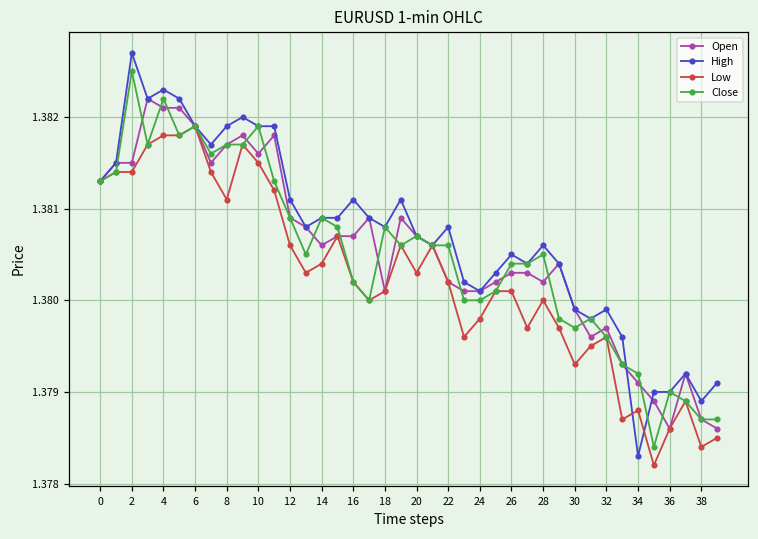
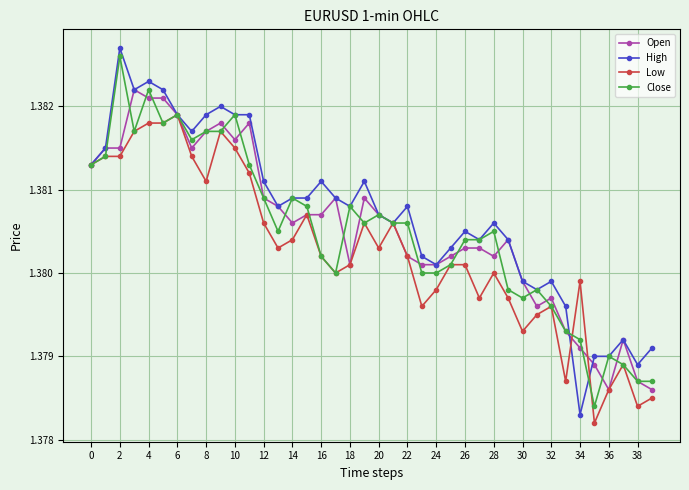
  {
    "Open": {
      "2": 1.3815,
      "4": 1.3821,
      "10": 1.3816,
      "14": 1.3806,
      "16": 1.3807,
      "26": 1.3803,
      "28": 1.3802,
      "32": 1.3797,
      "34": 1.3791
    },
    "High": {
      "2": 1.3827,
      "4": 1.3823,
      "8": 1.3819,
      "12": 1.3811,
      "16": 1.3811,
      "22": 1.3808,
      "26": 1.3805,
      "28": 1.3806,
      "32": 1.3799,
      "34": 1.3783,
      "38": 1.3789
    },
    "Low": {
      "2": 1.3814,
      "4": 1.3818,
      "8": 1.3811,
      "10": 1.3815,
      "12": 1.3806,
      "14": 1.3804,
      "20": 1.3803,
      "24": 1.3798,
      "26": 1.3801,
      "28": 1.3800,
      "30": 1.3793,
-     "34": 1.3788,
+     "34": 1.3799,
      "38": 1.3784
    },
    "Close": {
-     "2": 1.3825,
+     "2": 1.3826,
      "4": 1.3822,
      "22": 1.3806,
      "24": 1.3800,
      "26": 1.3804,
      "28": 1.3805,
      "30": 1.3797,
      "34": 1.3792
    }
  }
